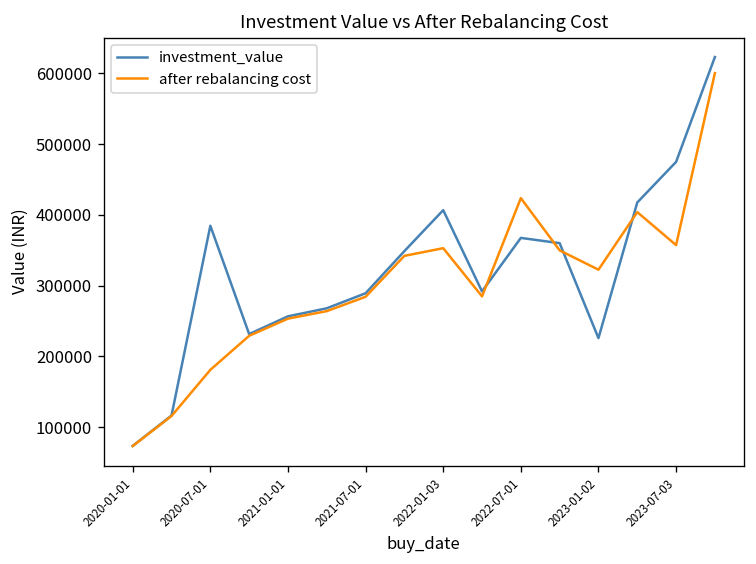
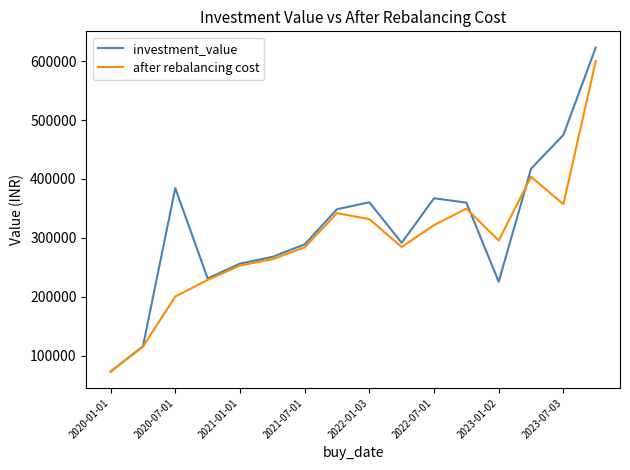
  {
    "investment_value": {
      "2020-07-01": 380000,
      "2021-07-01": 290000,
-     "2022-01-03": 410000,
+     "2022-01-03": 360000,
      "2022-07-01": 370000,
      "2023-01-02": 230000,
      "2023-07-03": 470000
    },
    "after rebalancing cost": {
-     "2020-07-01": 180000,
+     "2020-07-01": 200000,
      "2021-07-01": 280000,
-     "2022-01-03": 350000,
-     "2022-07-01": 420000,
-     "2023-01-02": 320000,
+     "2022-01-03": 330000,
+     "2022-07-01": 320000,
+     "2023-01-02": 300000,
      "2023-07-03": 360000
    }
  }
